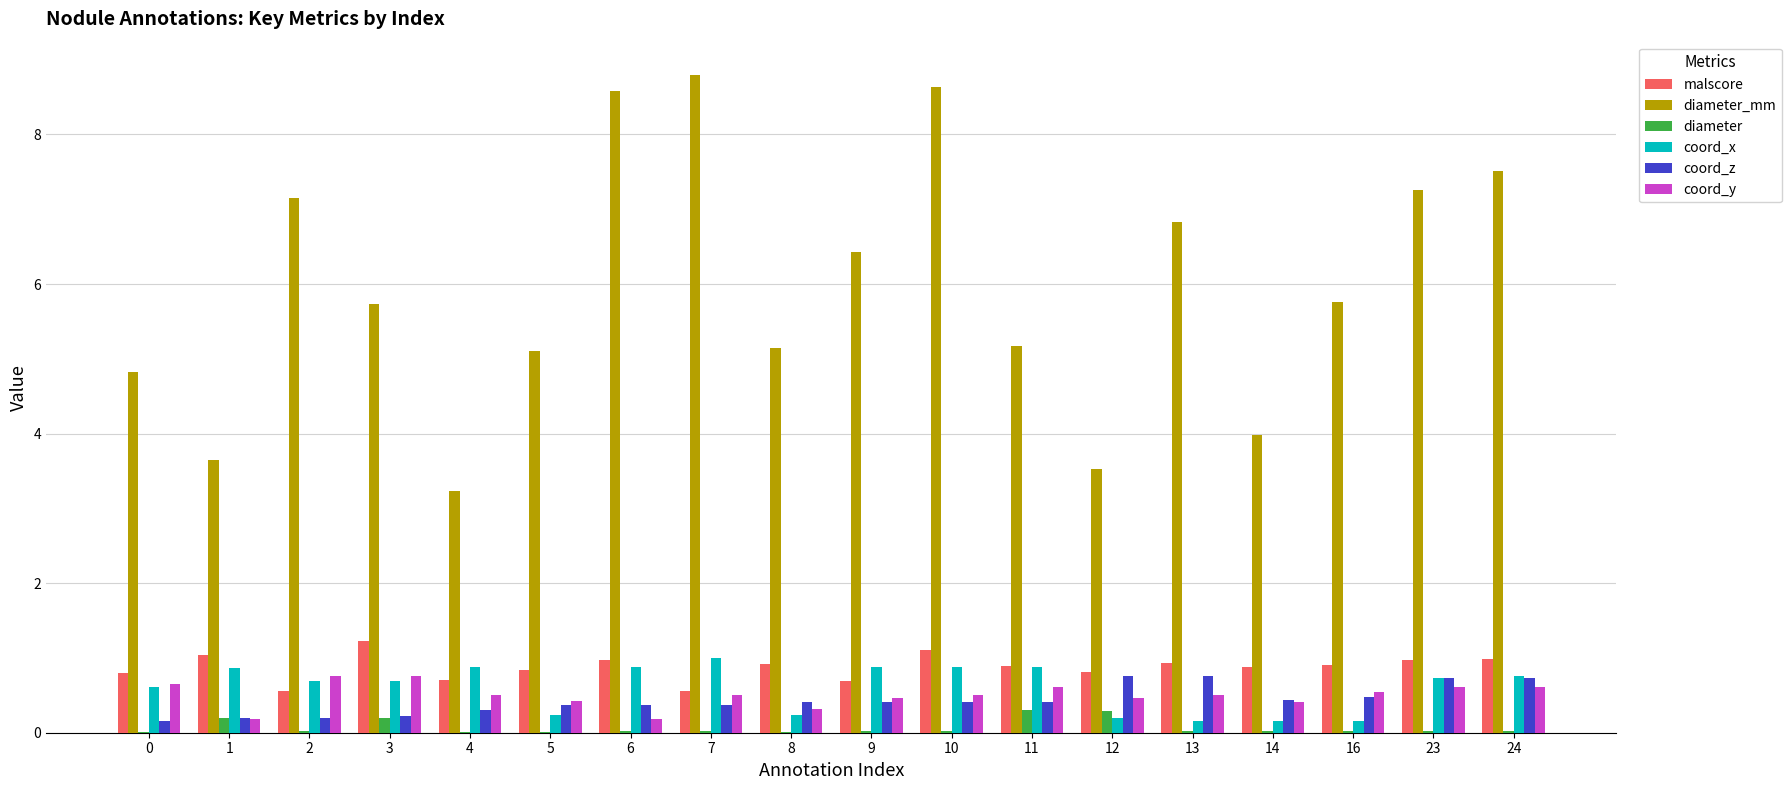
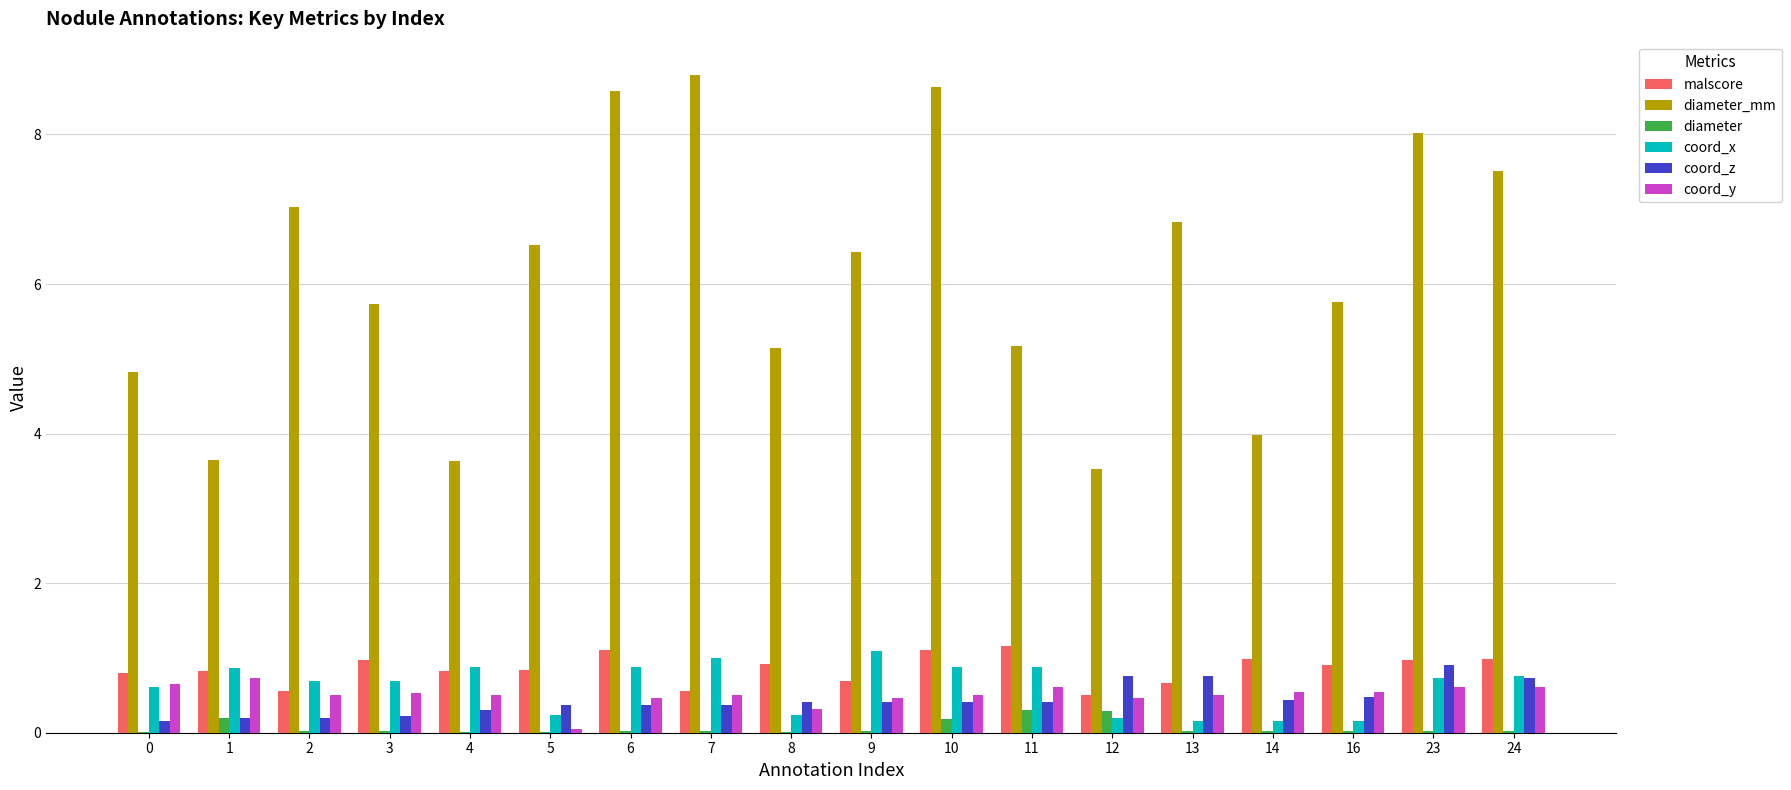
  {
    "malscore": {
      "0": 0.8,
-     "1": 1.0,
+     "1": 0.8,
      "2": 0.6,
-     "3": 1.2,
-     "4": 0.7,
+     "3": 1.0,
+     "4": 0.8,
      "5": 0.8,
-     "6": 1.0,
+     "6": 1.1,
      "7": 0.6,
      "8": 0.9,
      "9": 0.7,
      "10": 1.1,
-     "11": 0.9,
-     "12": 0.8,
-     "13": 0.9,
-     "14": 0.9,
+     "11": 1.2,
+     "12": 0.5,
+     "13": 0.7,
+     "14": 1.0,
      "16": 0.9,
      "23": 1.0,
      "24": 1.0
    },
    "diameter_mm": {
      "0": 4.8,
      "1": 3.6,
-     "2": 7.1,
+     "2": 7.0,
      "3": 5.7,
-     "4": 3.2,
-     "5": 5.1,
+     "4": 3.6,
+     "5": 6.5,
      "6": 8.6,
      "7": 8.8,
      "8": 5.1,
      "9": 6.4,
      "10": 8.6,
      "11": 5.2,
      "12": 3.5,
      "13": 6.8,
      "14": 4.0,
      "16": 5.8,
-     "23": 7.3,
+     "23": 8.0,
      "24": 7.5
    },
    "diameter": {
      "1": 0.2,
-     "3": 0.2,
-     "10": 0.0,
+     "3": 0.0,
+     "10": 0.2,
      "11": 0.3,
      "12": 0.3
    },
    "coord_x": {
      "0": 0.6,
      "1": 0.9,
      "2": 0.7,
      "3": 0.7,
      "4": 0.9,
      "5": 0.2,
      "6": 0.9,
      "7": 1.0,
      "8": 0.2,
-     "9": 0.9,
+     "9": 1.1,
      "10": 0.9,
      "11": 0.9,
      "12": 0.2,
      "13": 0.2,
      "14": 0.2,
      "16": 0.2,
      "23": 0.7,
      "24": 0.8
    },
    "coord_z": {
      "0": 0.2,
      "1": 0.2,
      "2": 0.2,
      "3": 0.2,
      "4": 0.3,
      "5": 0.4,
      "6": 0.4,
      "7": 0.4,
      "8": 0.4,
      "9": 0.4,
      "10": 0.4,
      "11": 0.4,
      "12": 0.8,
      "13": 0.8,
      "14": 0.4,
      "16": 0.5,
-     "23": 0.7,
+     "23": 0.9,
      "24": 0.7
    },
    "coord_y": {
      "0": 0.7,
-     "1": 0.2,
-     "2": 0.8,
-     "3": 0.8,
+     "1": 0.7,
+     "2": 0.5,
+     "3": 0.5,
      "4": 0.5,
-     "5": 0.4,
-     "6": 0.2,
+     "5": 0.1,
+     "6": 0.5,
      "7": 0.5,
      "8": 0.3,
      "9": 0.5,
      "10": 0.5,
      "11": 0.6,
      "12": 0.5,
      "13": 0.5,
-     "14": 0.4,
+     "14": 0.5,
      "16": 0.5,
      "23": 0.6,
      "24": 0.6
    }
  }
